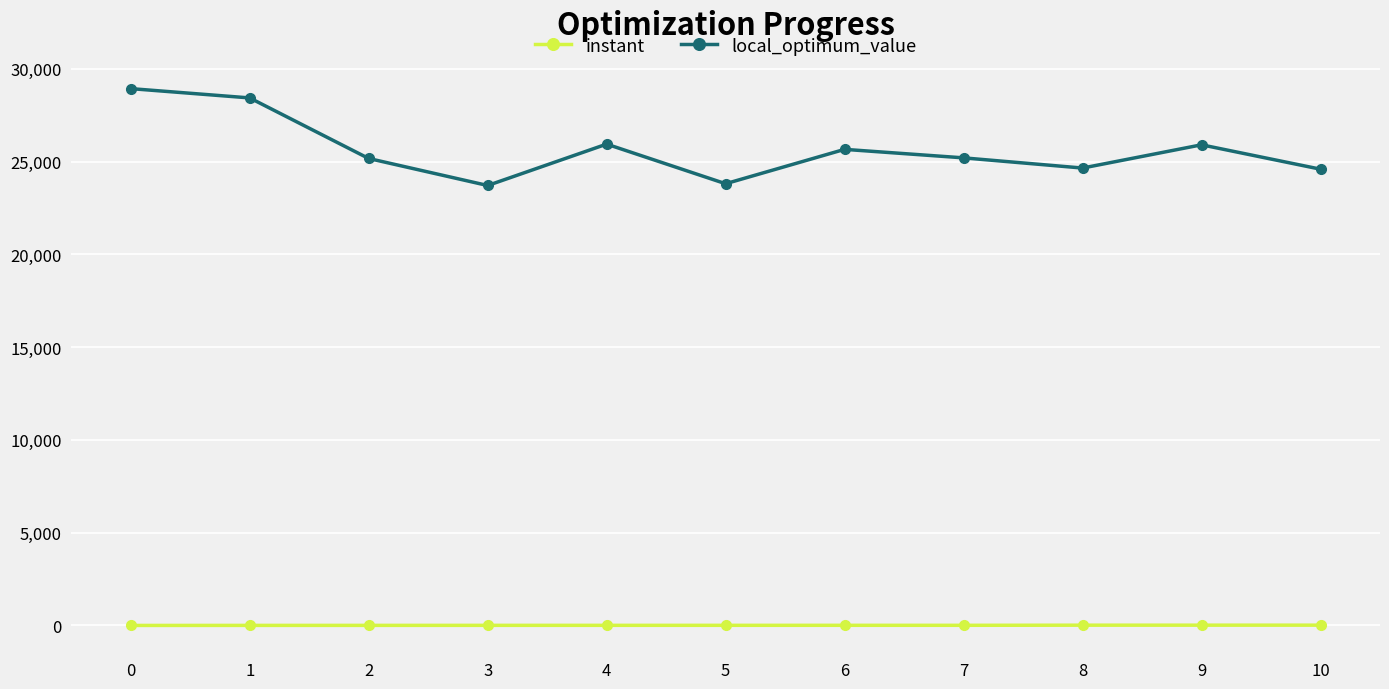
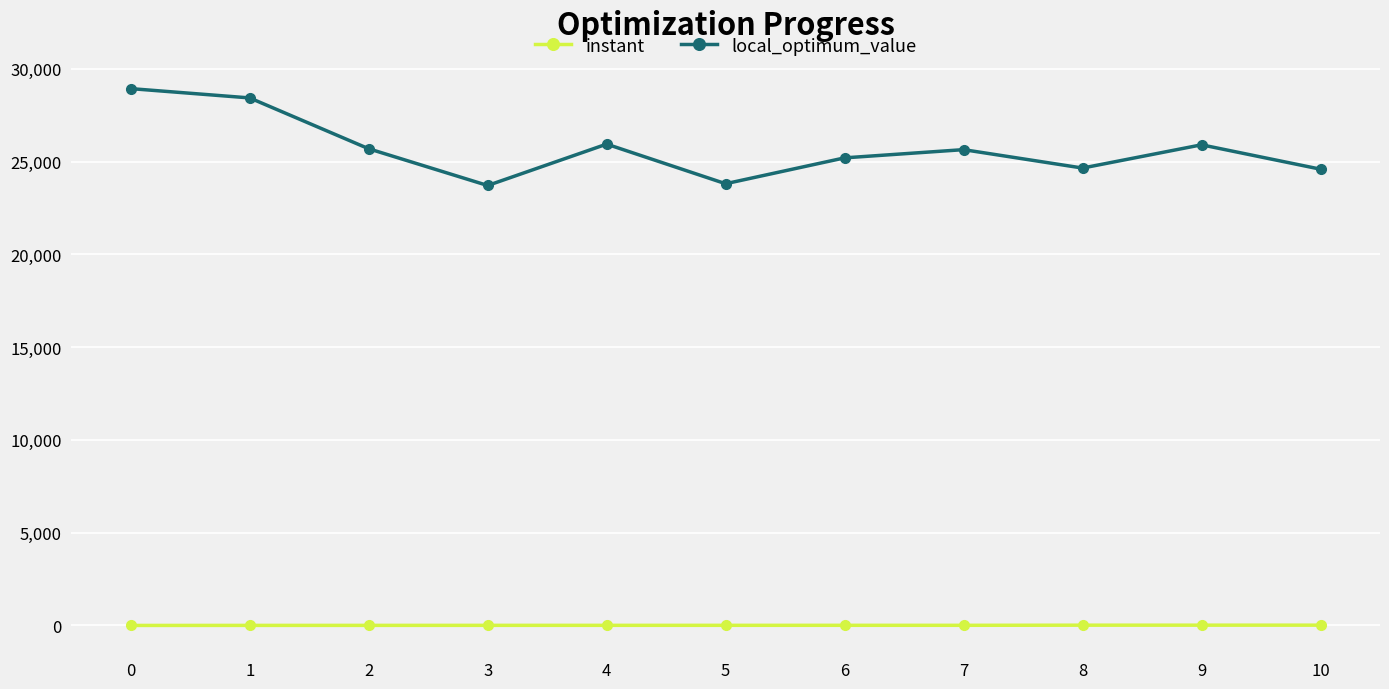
  {
    "instant": {
      "0": "0",
      "1": "0",
      "2": "0",
      "3": "0",
      "4": "0",
      "5": "0",
      "6": "0",
      "7": "0",
      "8": "0",
      "9": "0",
      "10": "0"
    },
    "local_optimum_value": {
      "0": "28,900",
      "1": "28,400",
-     "2": "25,200",
+     "2": "25,700",
      "3": "23,700",
      "4": "25,900",
      "5": "23,800",
-     "6": "25,700",
-     "7": "25,200",
+     "6": "25,200",
+     "7": "25,600",
      "8": "24,700",
      "9": "25,900",
      "10": "24,600"
    }
  }
